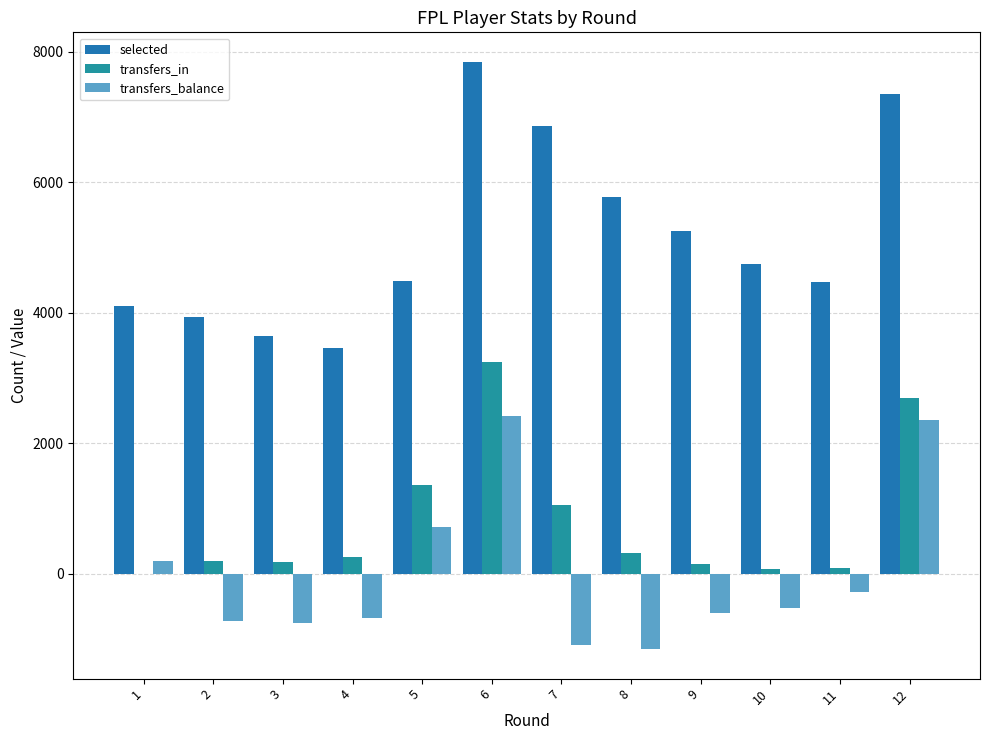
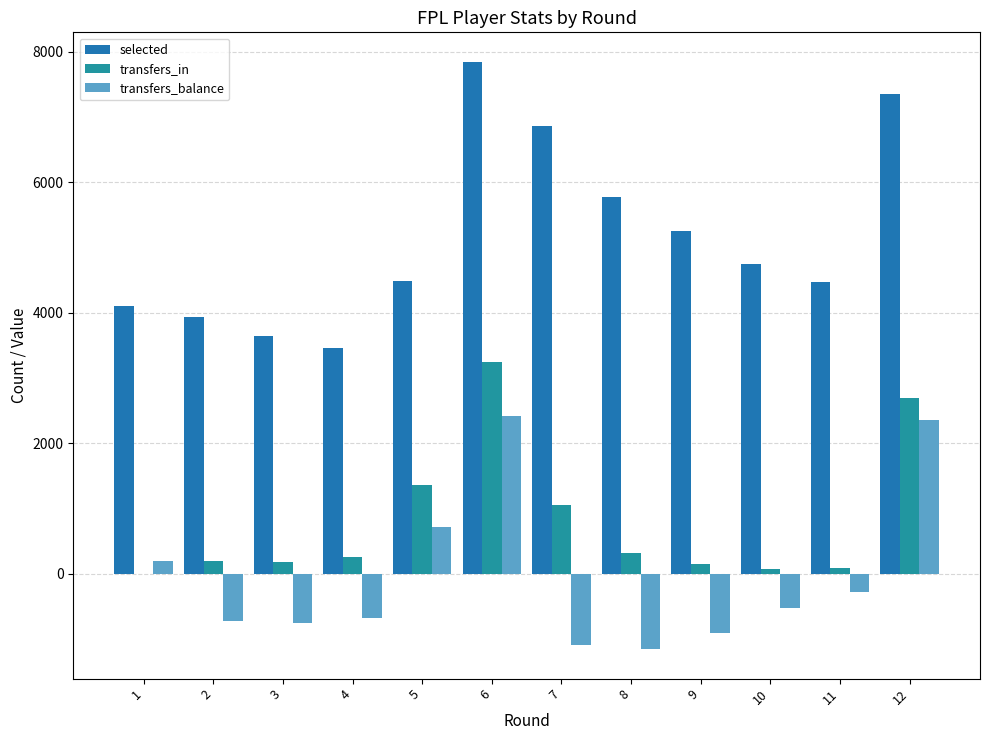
  {
    "transfers_balance": {
      "1": 200,
      "2": -700,
      "3": -800,
      "4": -700,
      "5": 700,
      "6": 2400,
      "7": -1100,
      "8": -1200,
-     "9": -600,
+     "9": -900,
      "10": -500,
      "11": -300,
      "12": 2400
    }
  }
